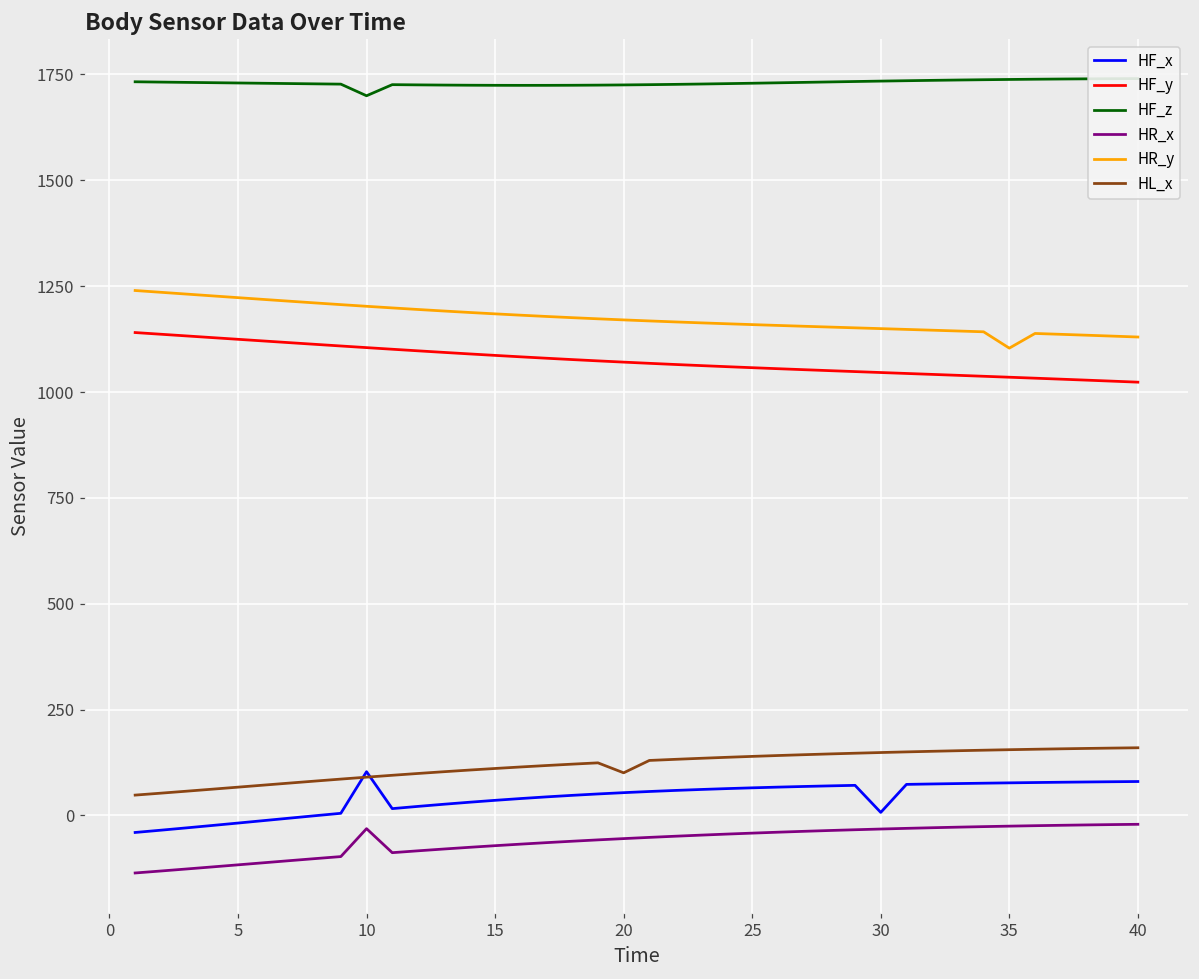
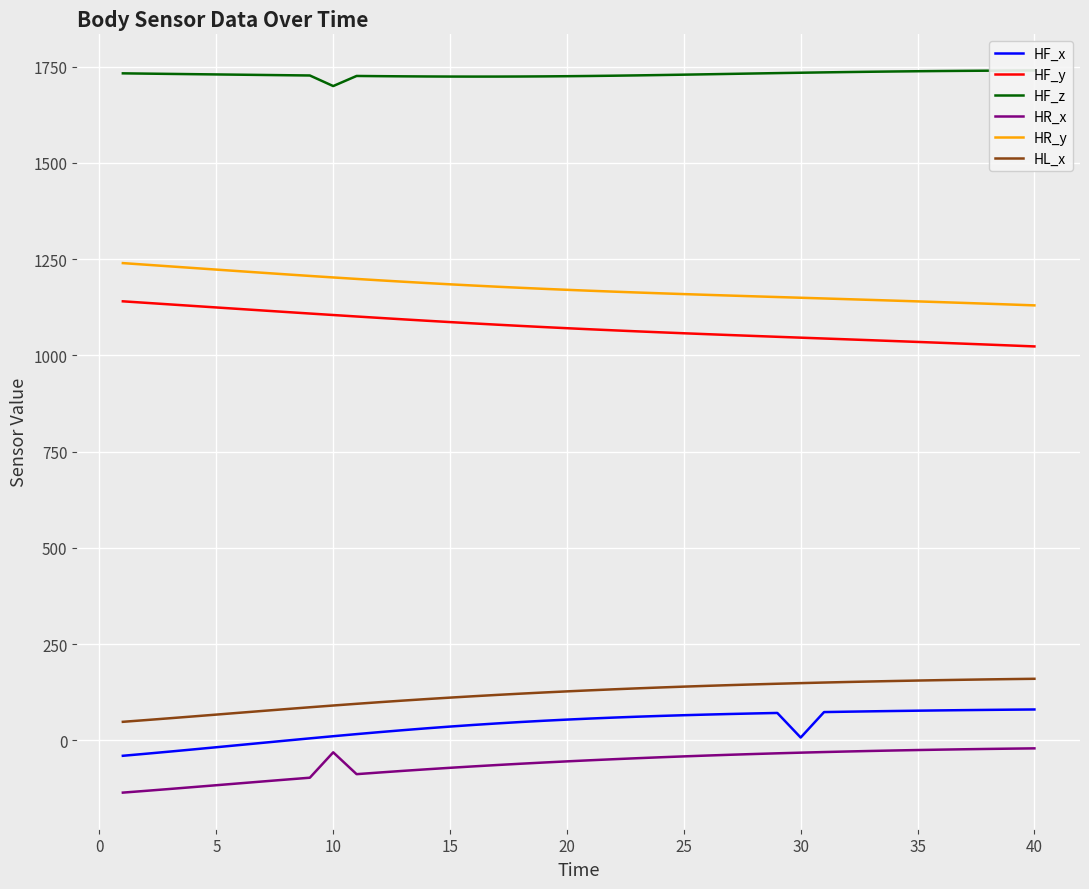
  {
    "HF_x": {
      "5": -20,
-     "10": 100,
+     "10": 10,
      "15": 40,
      "20": 50,
      "25": 70,
      "30": 10,
      "35": 80,
      "40": 80
    },
    "HF_y": {
      "5": 1120,
      "10": 1100,
      "15": 1090,
      "20": 1070,
      "25": 1060,
      "30": 1050,
      "35": 1030,
      "40": 1020
    },
    "HF_z": {
      "5": 1730,
      "10": 1700,
      "15": 1720,
      "20": 1730,
      "25": 1730,
      "30": 1730,
      "35": 1740
    },
    "HR_x": {
      "5": -120,
      "10": -30,
      "15": -70,
      "20": -50,
      "25": -40,
      "30": -30,
      "35": -30,
      "40": -20
    },
    "HR_y": {
      "5": 1220,
      "10": 1200,
      "15": 1180,
      "20": 1170,
      "25": 1160,
      "30": 1150,
-     "35": 1100,
+     "35": 1140,
      "40": 1130
    },
    "HL_x": {
      "5": 70,
      "10": 90,
      "15": 110,
-     "20": 100,
+     "20": 130,
      "25": 140,
      "30": 150,
      "35": 160,
      "40": 160
    }
  }
